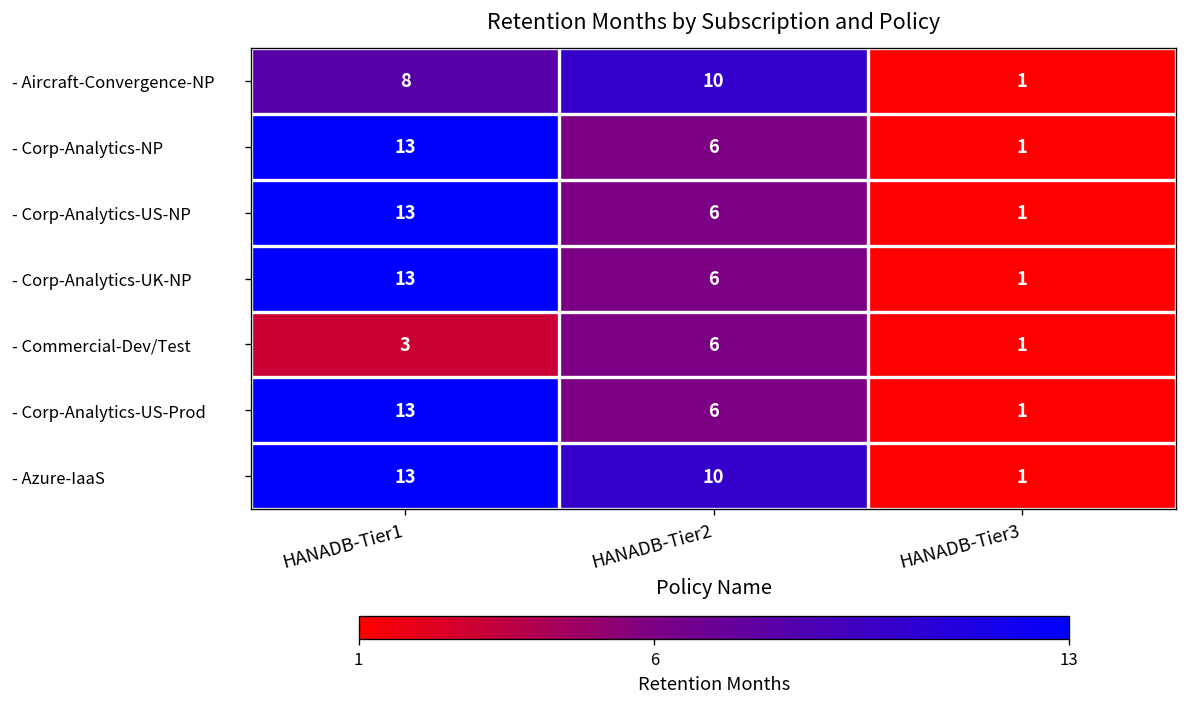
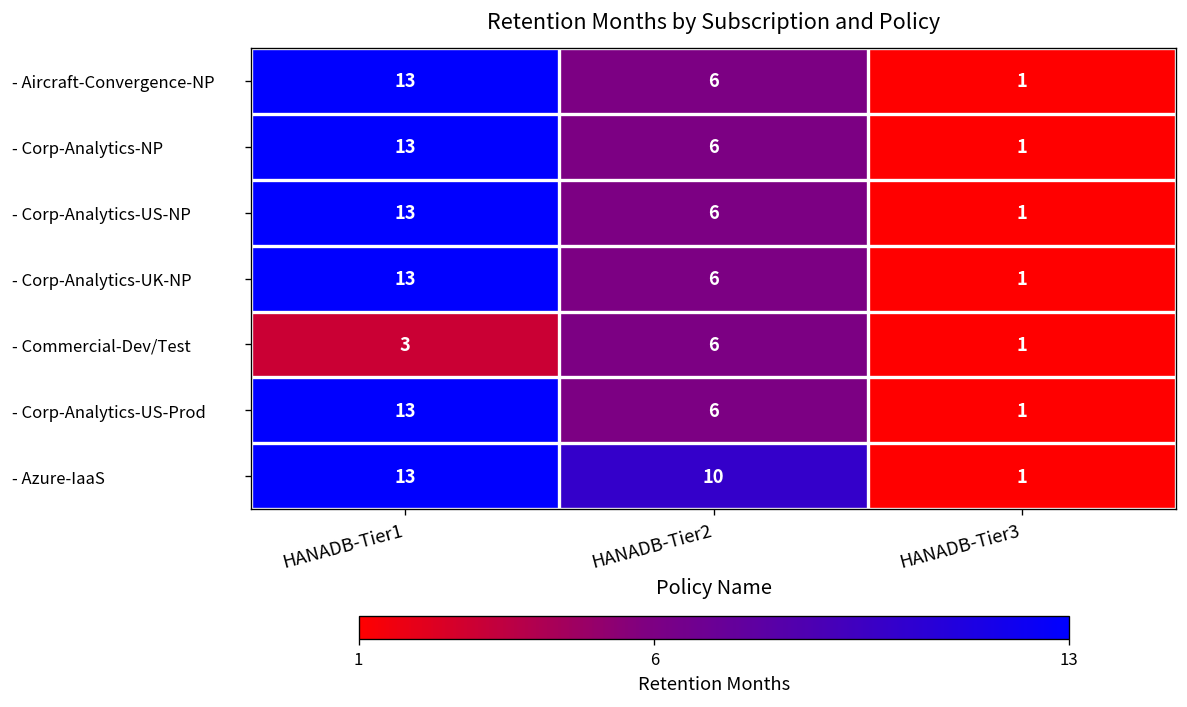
  {
    "- Aircraft-Convergence-NP": {
-     "HANADB-Tier1": 8,
-     "HANADB-Tier2": 10,
+     "HANADB-Tier1": 13,
+     "HANADB-Tier2": 6,
      "HANADB-Tier3": 1
    },
    "- Corp-Analytics-NP": {
      "HANADB-Tier1": 13,
      "HANADB-Tier2": 6,
      "HANADB-Tier3": 1
    },
    "- Corp-Analytics-US-NP": {
      "HANADB-Tier1": 13,
      "HANADB-Tier2": 6,
      "HANADB-Tier3": 1
    },
    "- Corp-Analytics-UK-NP": {
      "HANADB-Tier1": 13,
      "HANADB-Tier2": 6,
      "HANADB-Tier3": 1
    },
    "- Commercial-Dev/Test": {
      "HANADB-Tier1": 3,
      "HANADB-Tier2": 6,
      "HANADB-Tier3": 1
    },
    "- Corp-Analytics-US-Prod": {
      "HANADB-Tier1": 13,
      "HANADB-Tier2": 6,
      "HANADB-Tier3": 1
    },
    "- Azure-IaaS": {
      "HANADB-Tier1": 13,
      "HANADB-Tier2": 10,
      "HANADB-Tier3": 1
    }
  }
